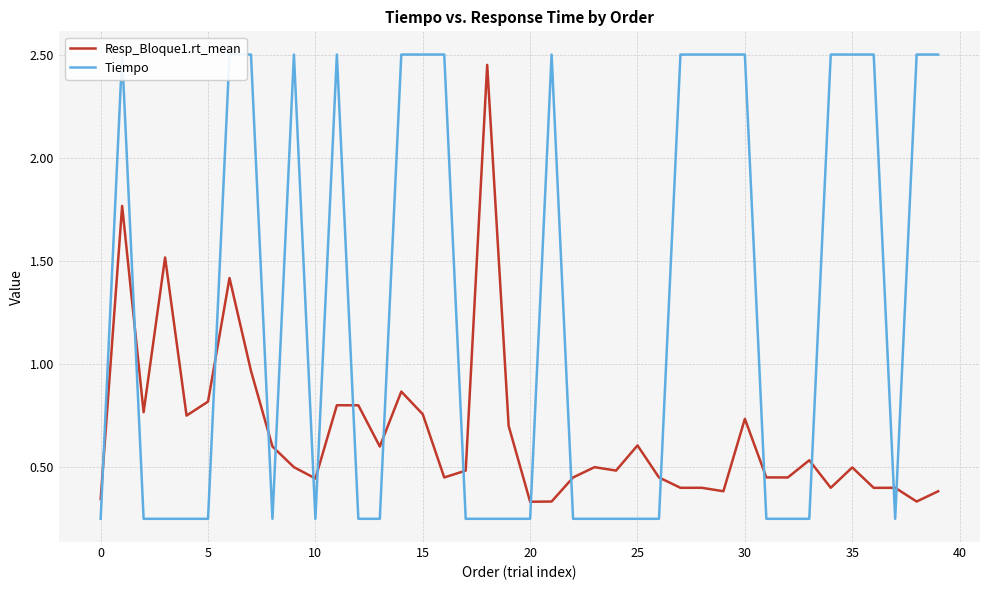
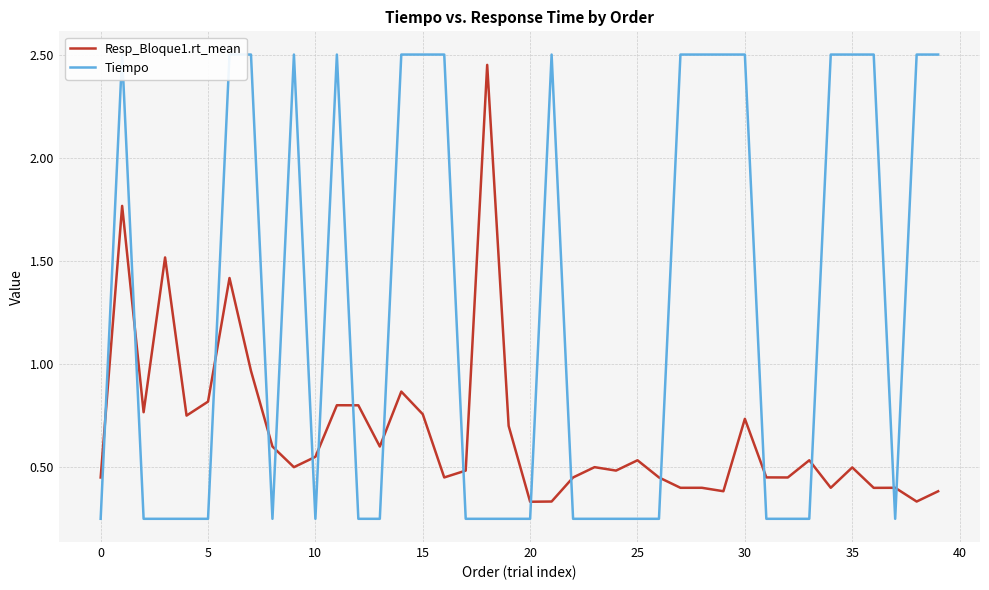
  {
    "Resp_Bloque1.rt_mean": {
-     "0": 0.35,
+     "0": 0.45,
      "5": 0.82,
-     "10": 0.45,
+     "10": 0.55,
      "15": 0.76,
      "20": 0.33,
-     "25": 0.61,
+     "25": 0.53,
      "30": 0.73,
      "35": 0.50
    },
    "Tiempo": {
      "0": 0.25,
      "5": 0.25,
      "10": 0.25,
      "15": 2.50,
      "20": 0.25,
      "25": 0.25,
      "30": 2.50,
      "35": 2.50
    }
  }
